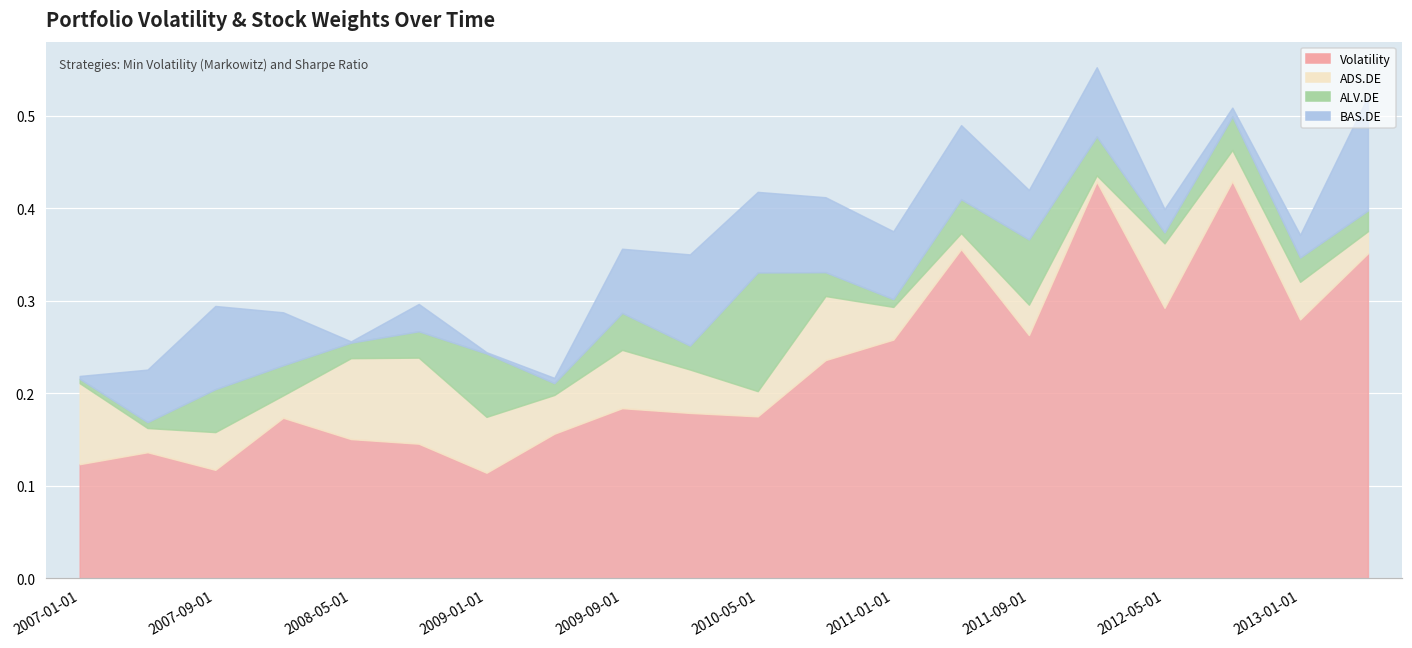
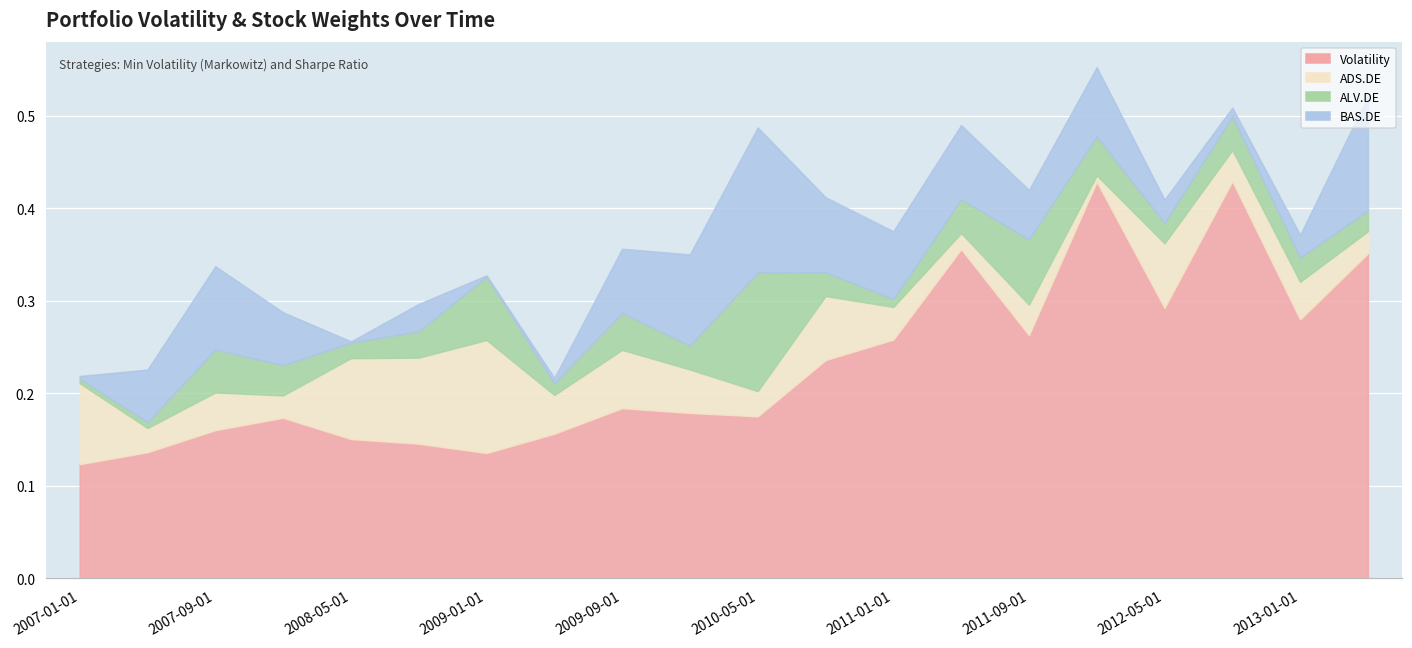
  {
    "Volatility": {
      "2007-01-01": 0.12,
-     "2007-09-01": 0.12,
+     "2007-09-01": 0.16,
      "2008-05-01": 0.15,
-     "2009-01-01": 0.11,
+     "2009-01-01": 0.14,
      "2009-09-01": 0.18,
      "2010-05-01": 0.18,
      "2011-01-01": 0.26,
      "2011-09-01": 0.26,
      "2012-05-01": 0.29,
      "2013-01-01": 0.28
    },
    "ADS.DE": {
      "2007-01-01": 0.09,
      "2007-09-01": 0.04,
      "2008-05-01": 0.09,
-     "2009-01-01": 0.06,
+     "2009-01-01": 0.12,
      "2009-09-01": 0.06,
      "2010-05-01": 0.03,
      "2011-01-01": 0.04,
      "2011-09-01": 0.03,
      "2012-05-01": 0.07,
      "2013-01-01": 0.04
    },
    "ALV.DE": {
      "2007-01-01": 0.00,
      "2007-09-01": 0.05,
      "2009-09-01": 0.04,
      "2010-05-01": 0.13,
      "2011-01-01": 0.01,
      "2011-09-01": 0.07,
-     "2012-05-01": 0.01,
+     "2012-05-01": 0.02,
      "2013-01-01": 0.03
    },
    "BAS.DE": {
      "2007-01-01": 0.00,
      "2007-09-01": 0.09,
      "2009-09-01": 0.07,
-     "2010-05-01": 0.09,
+     "2010-05-01": 0.16,
      "2011-01-01": 0.07,
      "2011-09-01": 0.05,
      "2012-05-01": 0.03,
      "2013-01-01": 0.02
    }
  }
